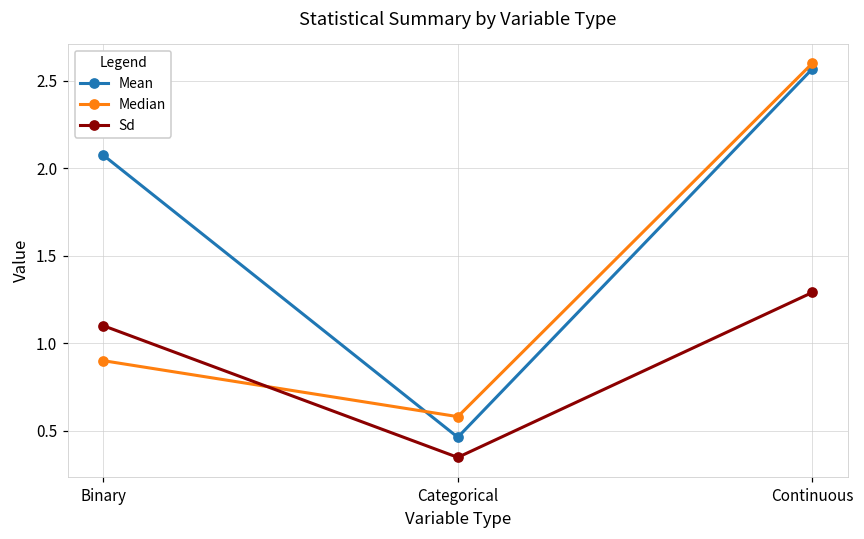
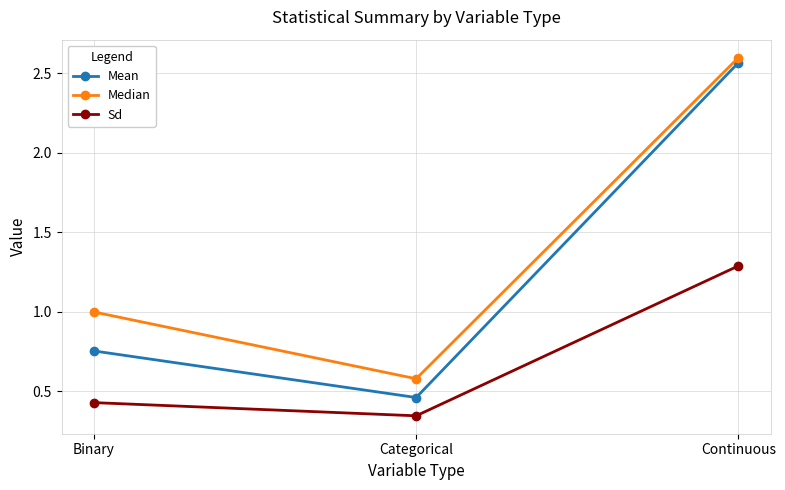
  {
    "Mean": {
-     "Binary": 2.08,
+     "Binary": 0.76,
      "Categorical": 0.46,
      "Continuous": 2.57
    },
    "Median": {
-     "Binary": 0.9,
+     "Binary": 1.0,
      "Categorical": 0.58,
      "Continuous": 2.6
    },
    "Sd": {
-     "Binary": 1.10,
+     "Binary": 0.43,
      "Categorical": 0.35,
      "Continuous": 1.29
    }
  }
